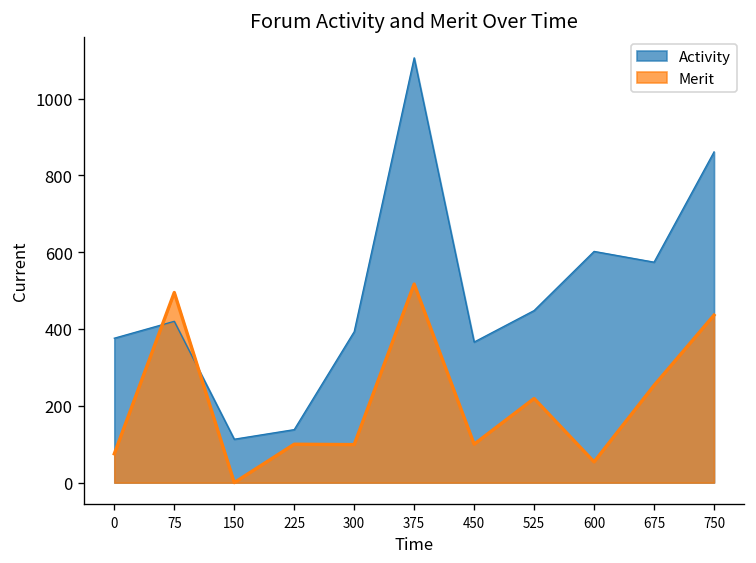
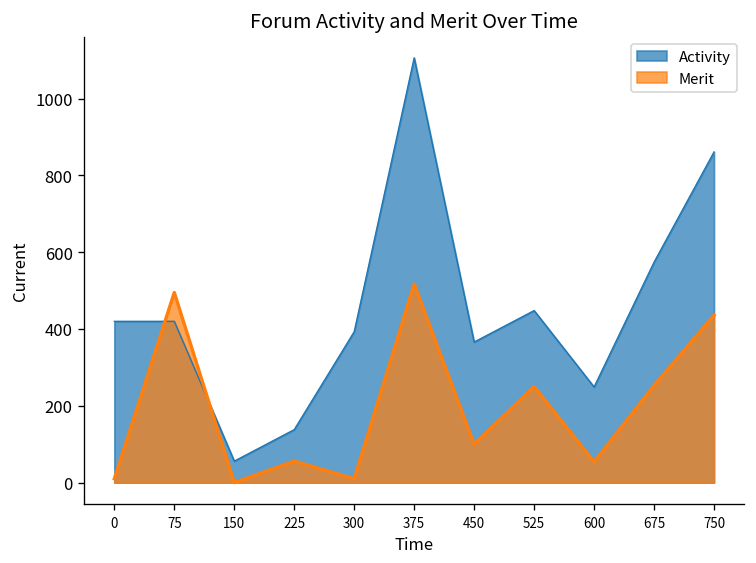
  {
    "Activity": {
-     "0": 380,
+     "0": 420,
      "75": 420,
-     "150": 110,
+     "150": 60,
      "225": 140,
      "300": 390,
      "375": 1110,
      "450": 370,
      "525": 450,
-     "600": 600,
+     "600": 250,
      "675": 570,
      "750": 860
    },
    "Merit": {
-     "0": 80,
+     "0": 10,
      "75": 500,
      "150": 0,
-     "225": 100,
-     "300": 100,
+     "225": 60,
+     "300": 10,
      "375": 520,
      "450": 100,
-     "525": 220,
+     "525": 250,
      "600": 50,
      "675": 250,
      "750": 440
    }
  }
